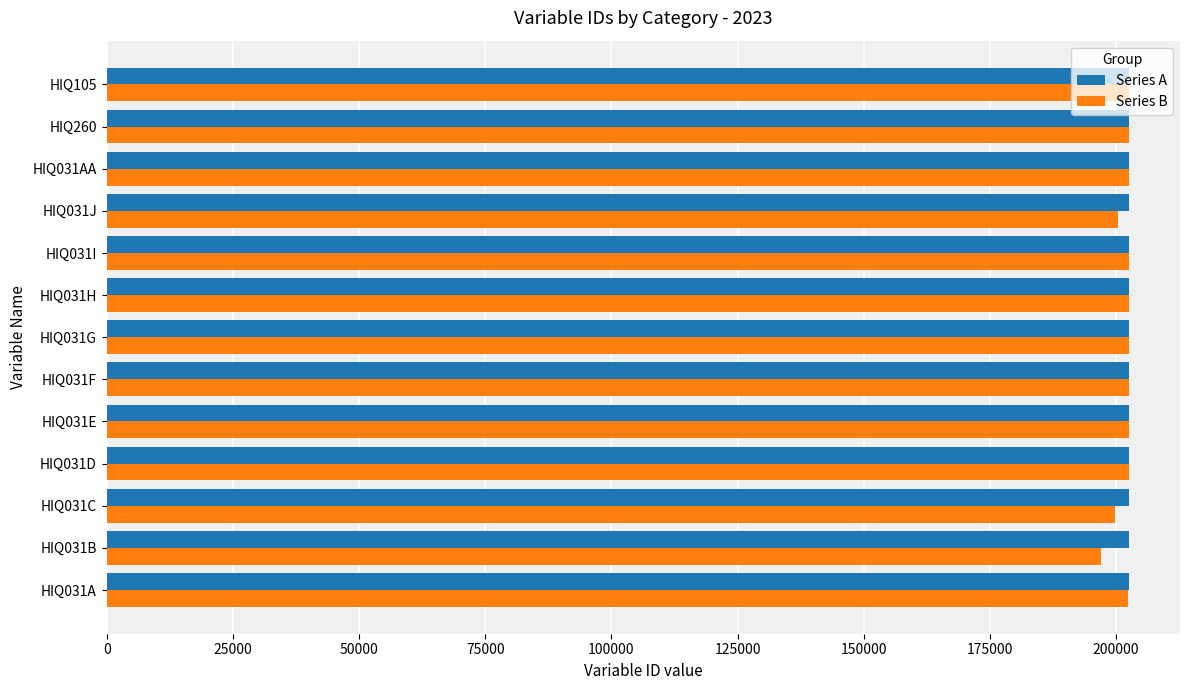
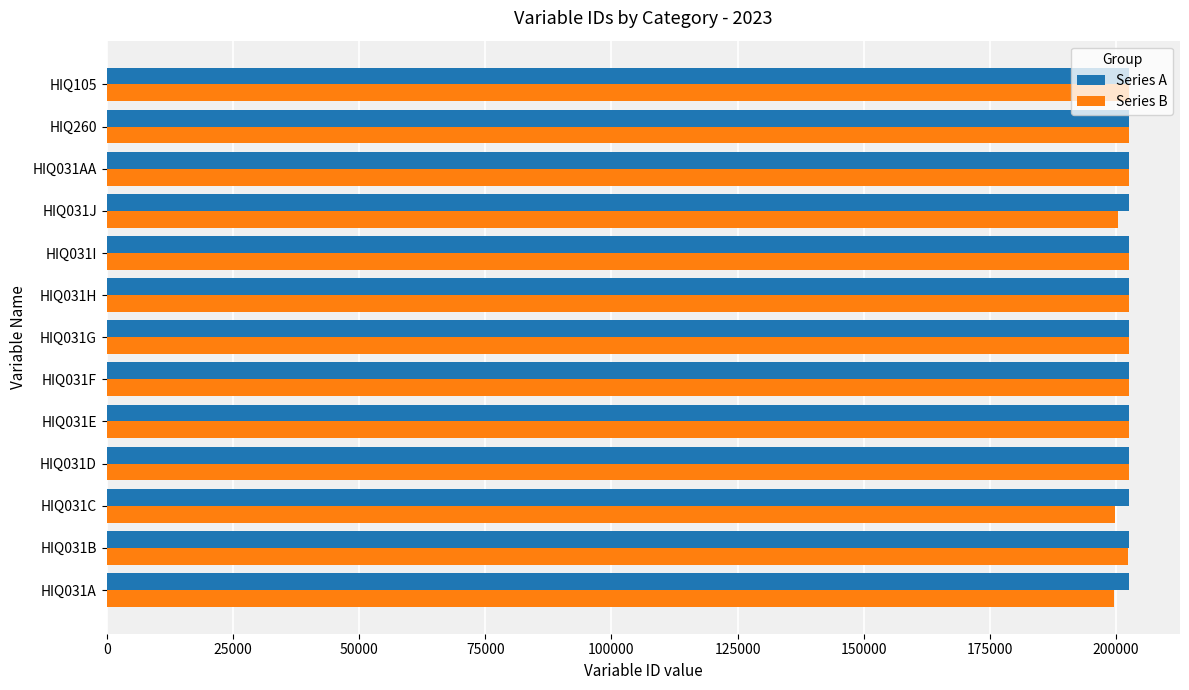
  {
    "Series A": {
      "HIQ260": 203000,
      "HIQ031AA": 203000,
      "HIQ031J": 203000,
      "HIQ031I": 202000,
      "HIQ031H": 202000,
      "HIQ031G": 202000,
      "HIQ031F": 202000,
      "HIQ031E": 202000,
      "HIQ031D": 202000,
      "HIQ031C": 202000,
      "HIQ031B": 202000,
      "HIQ031A": 202000
    },
    "Series B": {
      "HIQ260": 203000,
      "HIQ031AA": 203000,
      "HIQ031J": 200000,
      "HIQ031I": 203000,
      "HIQ031H": 203000,
      "HIQ031G": 203000,
      "HIQ031F": 203000,
      "HIQ031E": 203000,
      "HIQ031D": 203000,
      "HIQ031C": 200000,
-     "HIQ031B": 197000,
-     "HIQ031A": 202000
+     "HIQ031B": 202000,
+     "HIQ031A": 200000
    }
  }
